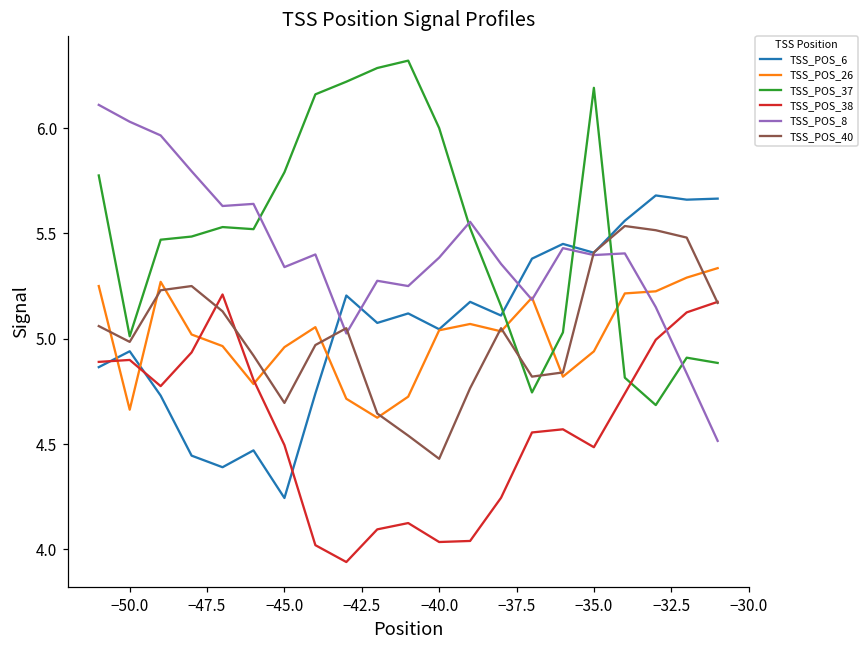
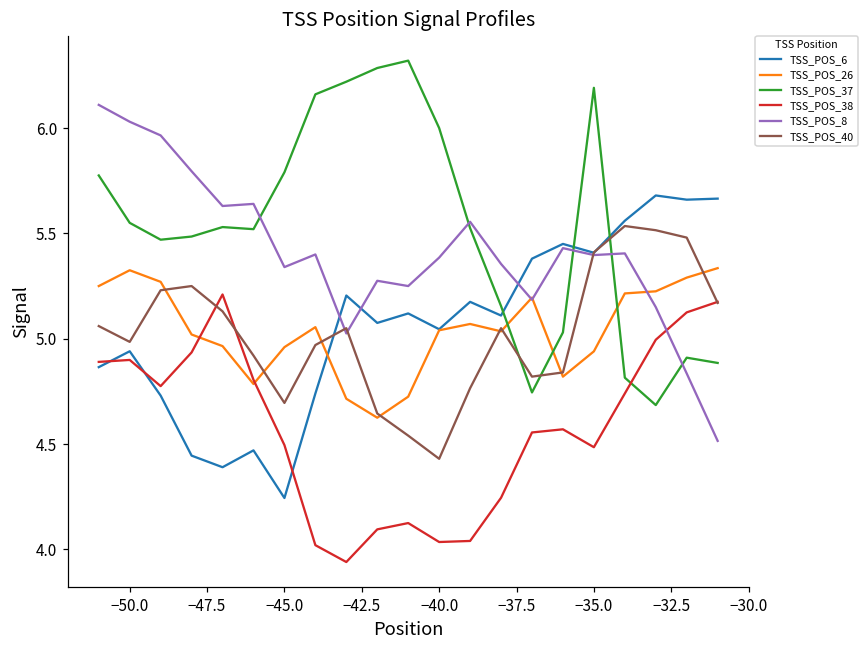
  {
    "TSS_POS_6": {
      "−50.0": 4.94,
      "−45.0": 4.24
    },
    "TSS_POS_26": {
-     "−50.0": 4.66,
+     "−50.0": 5.33,
      "−45.0": 4.96,
      "−35.0": 4.94
    },
    "TSS_POS_37": {
-     "−50.0": 5.01,
+     "−50.0": 5.55,
      "−45.0": 5.79,
      "−40.0": 6.00,
      "−35.0": 6.19
    },
    "TSS_POS_38": {
      "−50.0": 4.90,
      "−45.0": 4.49,
      "−40.0": 4.04,
      "−35.0": 4.49
    },
    "TSS_POS_8": {
      "−50.0": 6.03,
      "−45.0": 5.34,
      "−40.0": 5.39
    },
    "TSS_POS_40": {
      "−50.0": 4.99,
      "−45.0": 4.70,
      "−40.0": 4.43
    }
  }
